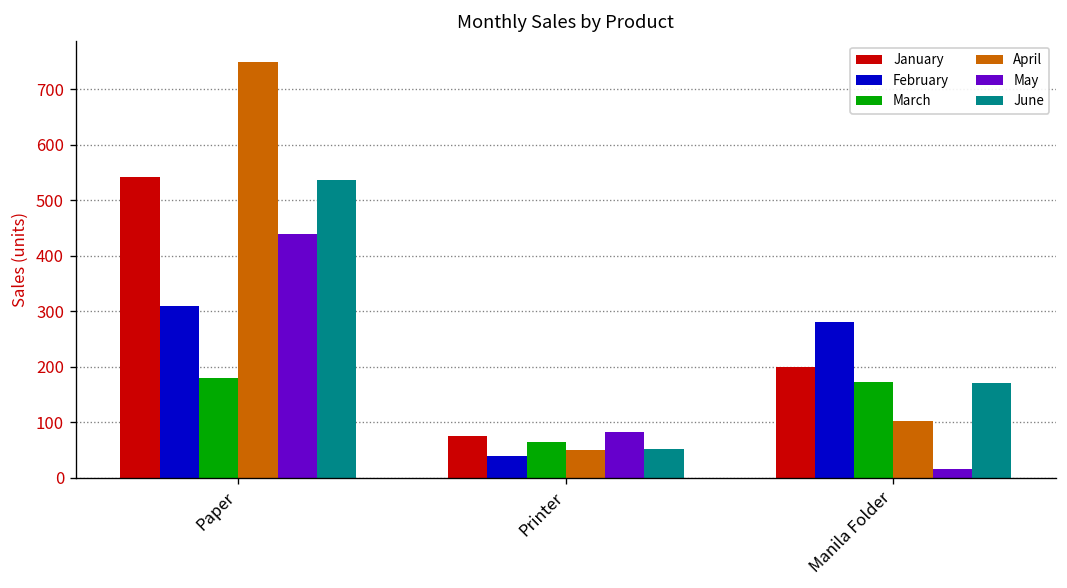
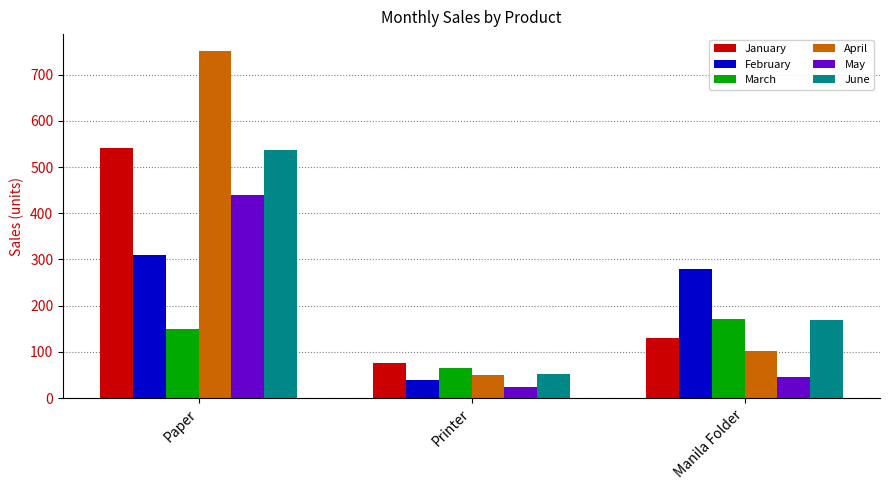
  {
    "January": {
      "Paper": 540,
      "Printer": 80,
-     "Manila Folder": 200
+     "Manila Folder": 130
    },
    "February": {
      "Paper": 310,
      "Printer": 40,
      "Manila Folder": 280
    },
    "March": {
-     "Paper": 180,
+     "Paper": 150,
      "Printer": 70,
      "Manila Folder": 170
    },
    "April": {
      "Paper": 750,
      "Printer": 50,
      "Manila Folder": 100
    },
    "May": {
      "Paper": 440,
-     "Printer": 80,
-     "Manila Folder": 20
+     "Printer": 20,
+     "Manila Folder": 50
    },
    "June": {
      "Paper": 540,
      "Printer": 50,
      "Manila Folder": 170
    }
  }
